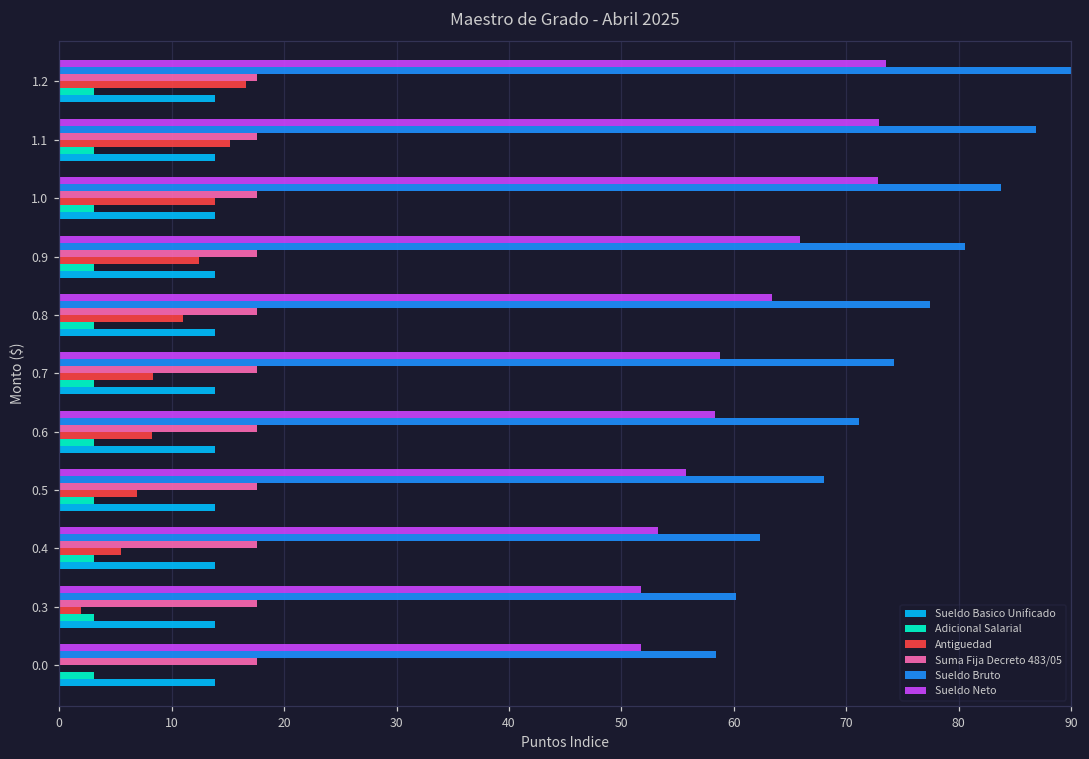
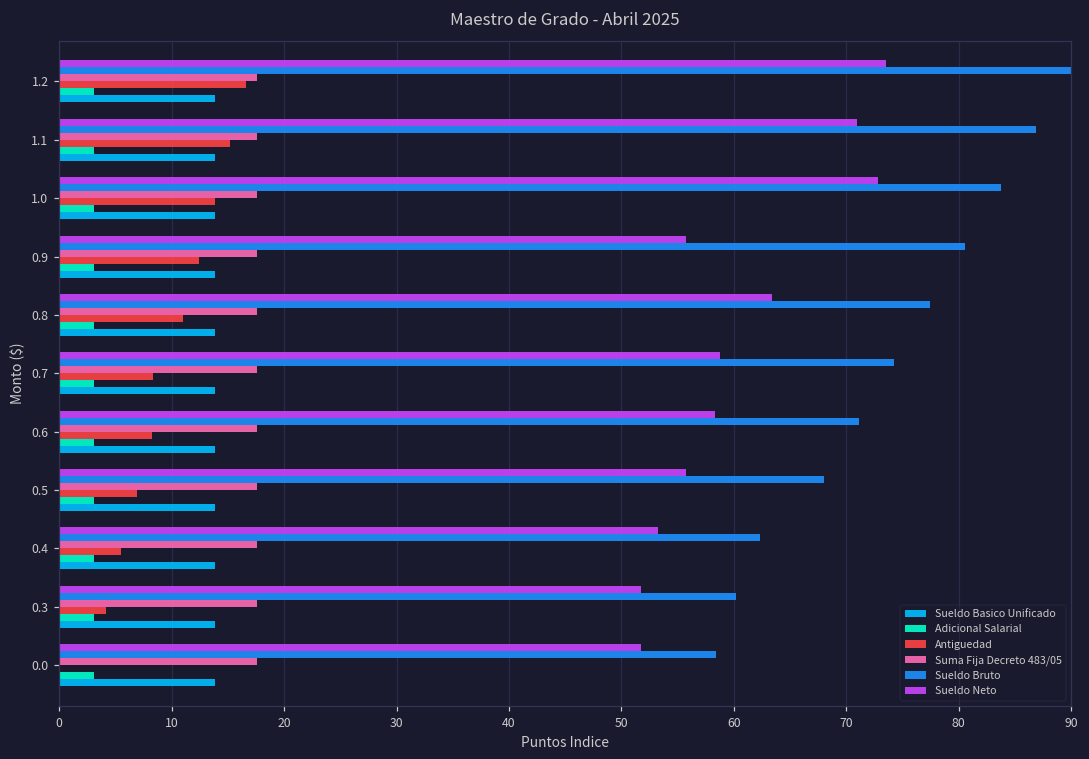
  {
    "Adicional Salarial": {
      "1.2": 3.1,
      "1.1": 3.1,
      "1.0": 3.1,
      "0.9": 3.1,
      "0.8": 3.1,
      "0.7": 3.1,
      "0.6": 3.1,
      "0.5": 3.1,
      "0.4": 3.1,
      "0.3": 3.1,
      "0.0": 3.1
    },
    "Antiguedad": {
      "1.2": 16.6,
      "1.1": 15.2,
      "1.0": 13.8,
      "0.9": 12.4,
      "0.8": 11.1,
      "0.7": 8.3,
      "0.6": 8.3,
      "0.5": 6.9,
      "0.4": 5.5,
-     "0.3": 1.9,
+     "0.3": 4.1,
      "0.0": 0.0
    },
    "Suma Fija Decreto 483/05": {
      "1.2": 17.6,
      "1.1": 17.6,
      "1.0": 17.6,
      "0.9": 17.6,
      "0.8": 17.6,
      "0.7": 17.6,
      "0.6": 17.6,
      "0.5": 17.6,
      "0.4": 17.6,
      "0.3": 17.6,
      "0.0": 17.6
    },
    "Sueldo Neto": {
      "1.2": 73.5,
-     "1.1": 72.9,
+     "1.1": 71.0,
      "1.0": 72.8,
-     "0.9": 65.9,
+     "0.9": 55.8,
      "0.8": 63.4,
      "0.7": 58.8,
      "0.6": 58.3,
      "0.5": 55.7,
      "0.4": 53.2,
      "0.3": 51.7,
      "0.0": 51.7
    }
  }
